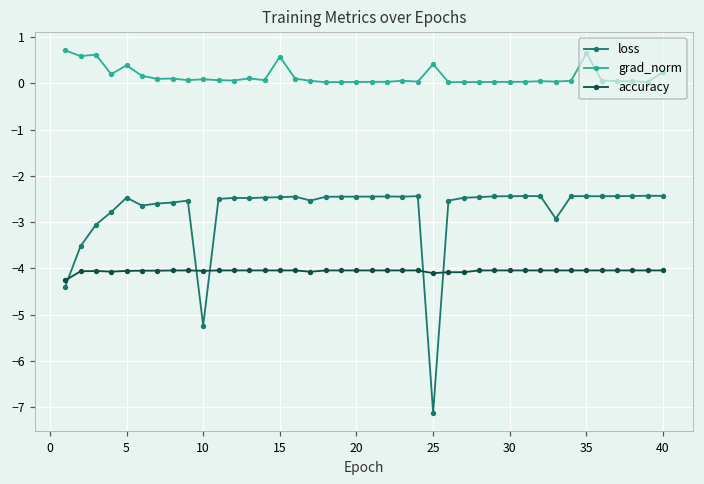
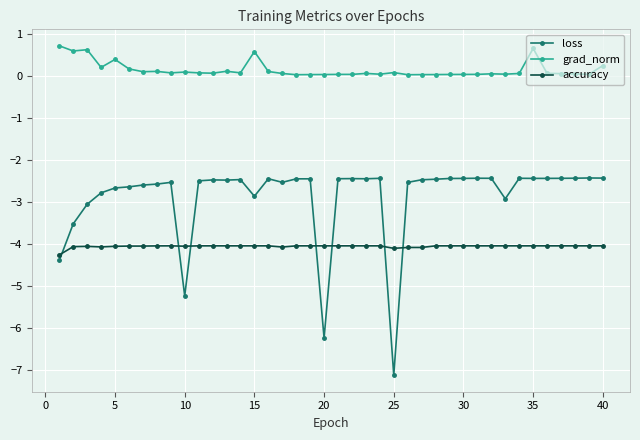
  {
    "loss": {
-     "5": -2.5,
+     "5": -2.7,
      "10": -5.2,
-     "15": -2.5,
-     "20": -2.4,
+     "15": -2.9,
+     "20": -6.2,
      "25": -7.1,
      "30": -2.4,
      "35": -2.4,
      "40": -2.4
    },
    "grad_norm": {
      "5": 0.4,
      "10": 0.1,
      "15": 0.6,
      "20": 0.0,
-     "25": 0.4,
+     "25": 0.1,
      "30": 0.0
    },
    "accuracy": {
      "5": -4.1,
      "10": -4.1,
      "15": -4.0,
      "20": -4.0,
      "25": -4.1,
      "30": -4.0,
      "35": -4.0,
      "40": -4.0
    }
  }
